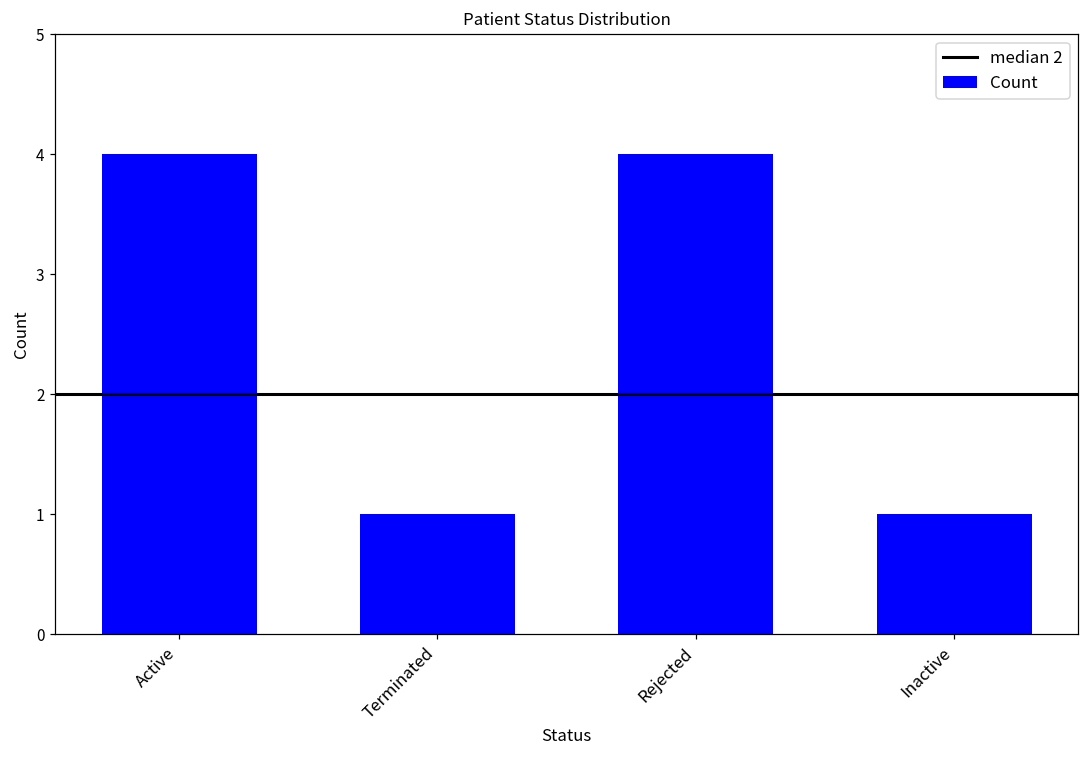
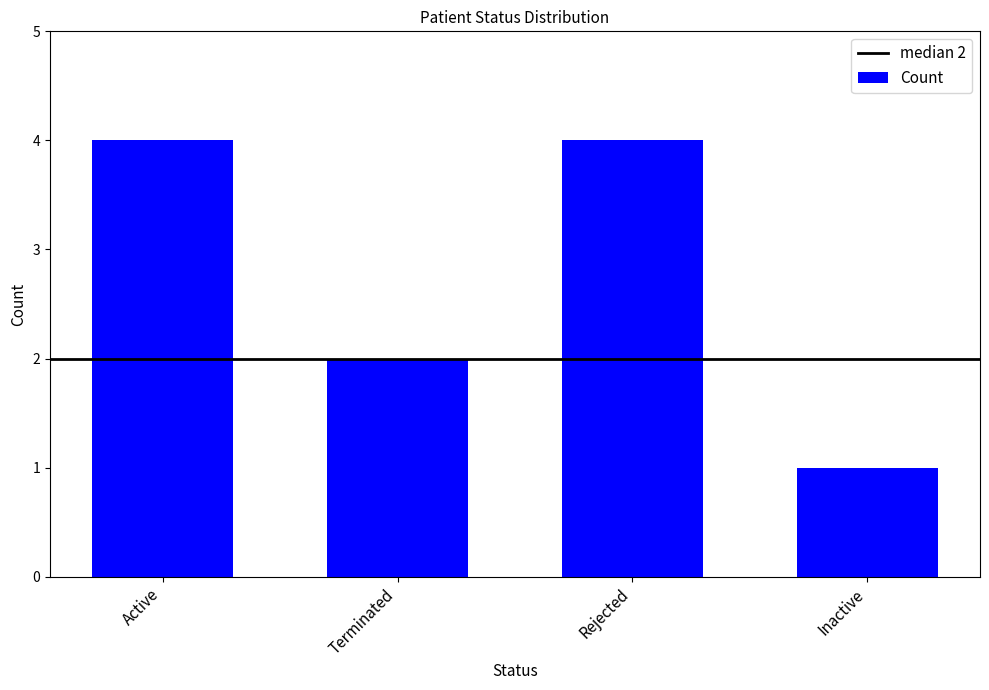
  {
    "Active": 4,
-   "Terminated": 1,
+   "Terminated": 2,
    "Rejected": 4,
    "Inactive": 1
  }
